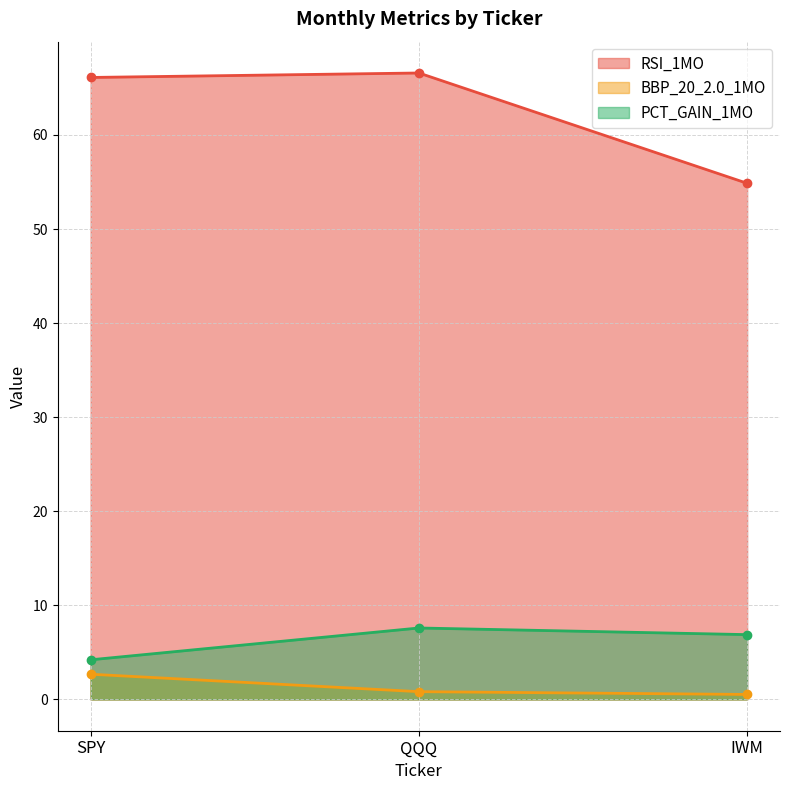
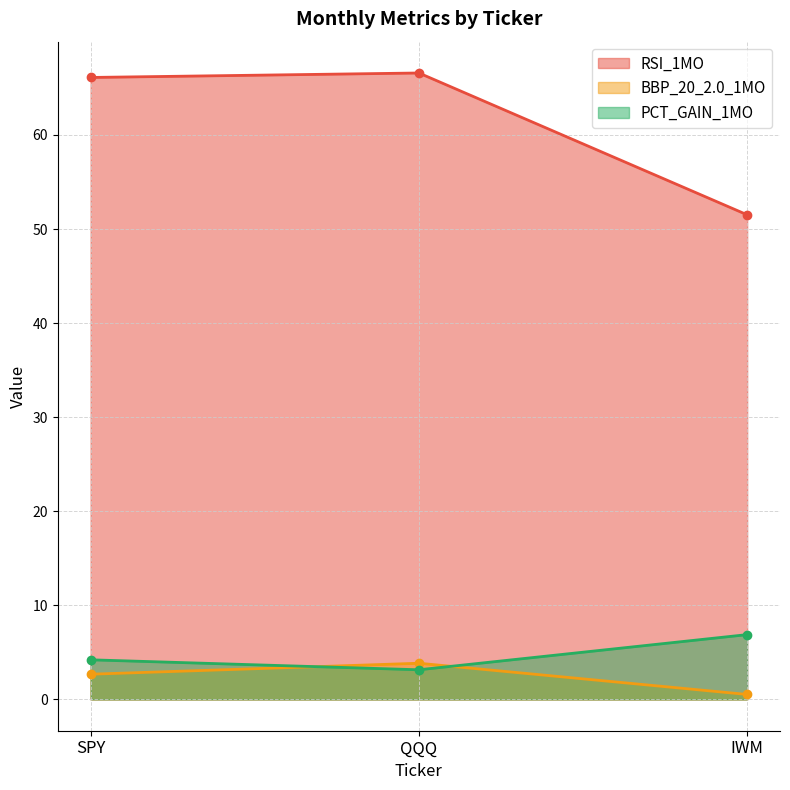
  {
    "RSI_1MO": {
      "SPY": 66,
      "QQQ": 67,
-     "IWM": 55
+     "IWM": 52
    },
    "BBP_20_2.0_1MO": {
      "SPY": 3,
-     "QQQ": 1,
+     "QQQ": 4,
      "IWM": 1
    },
    "PCT_GAIN_1MO": {
      "SPY": 4,
-     "QQQ": 8,
+     "QQQ": 3,
      "IWM": 7
    }
  }
